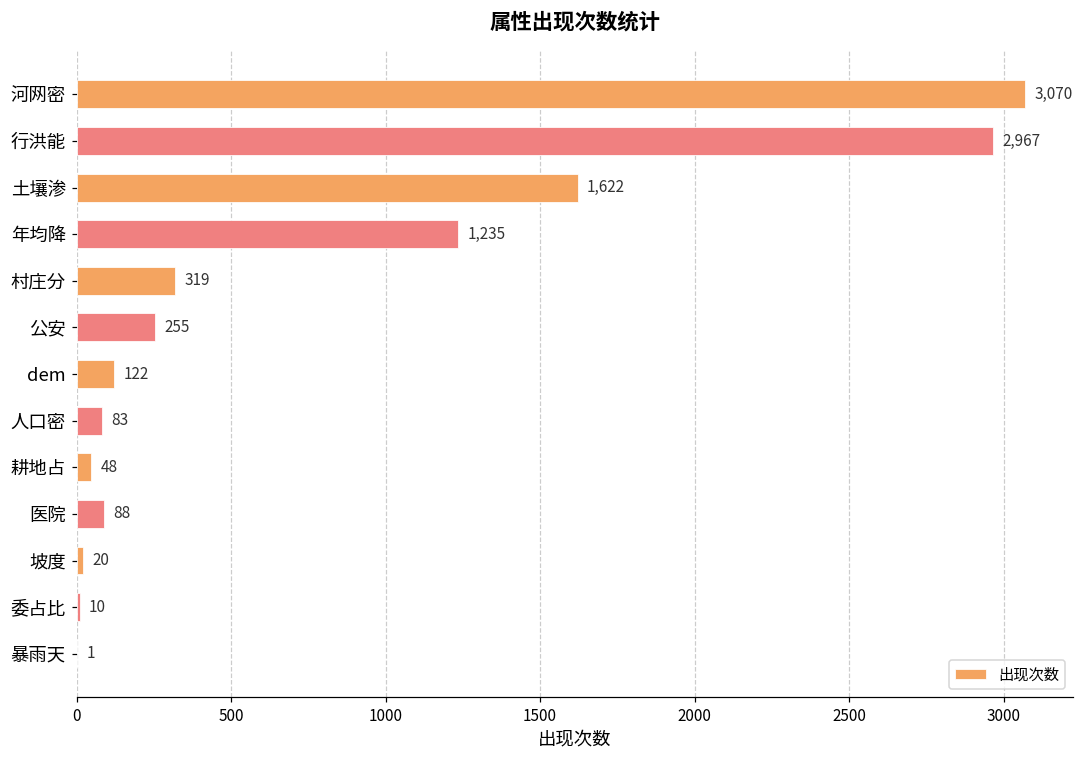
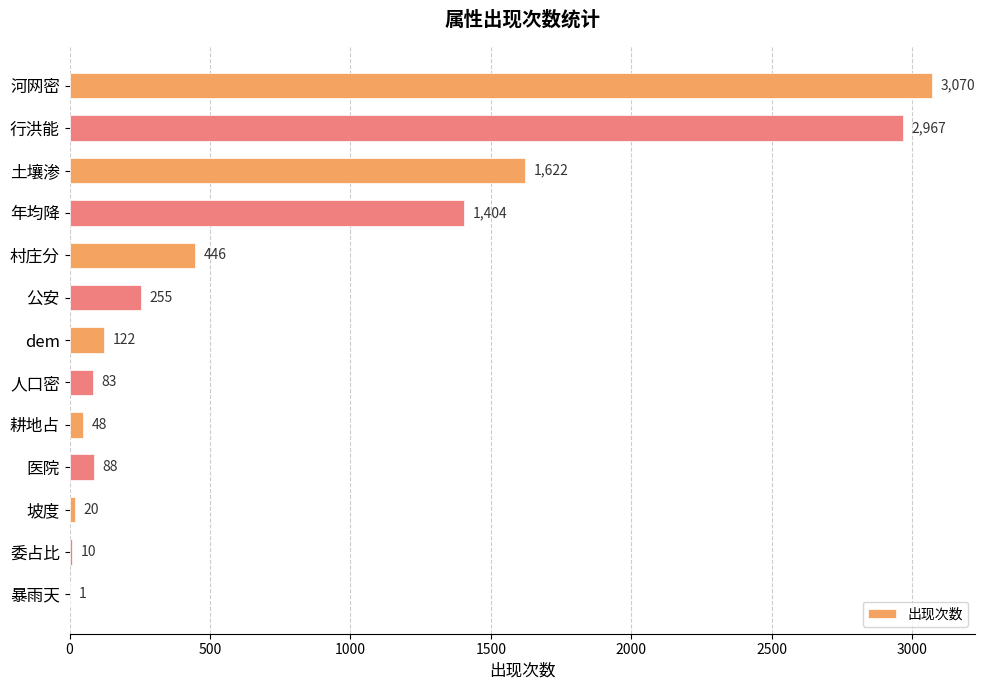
  {
    "河网密": "3,070",
    "行洪能": "2,967",
    "土壤渗": "1,622",
-   "年均降": "1,235",
-   "村庄分": "319",
+   "年均降": "1,404",
+   "村庄分": "446",
    "公安": "255",
    "dem": "122",
    "人口密": "83",
    "耕地占": "48",
    "医院": "88",
    "坡度": "20",
    "委占比": "10",
    "暴雨天": "1"
  }
